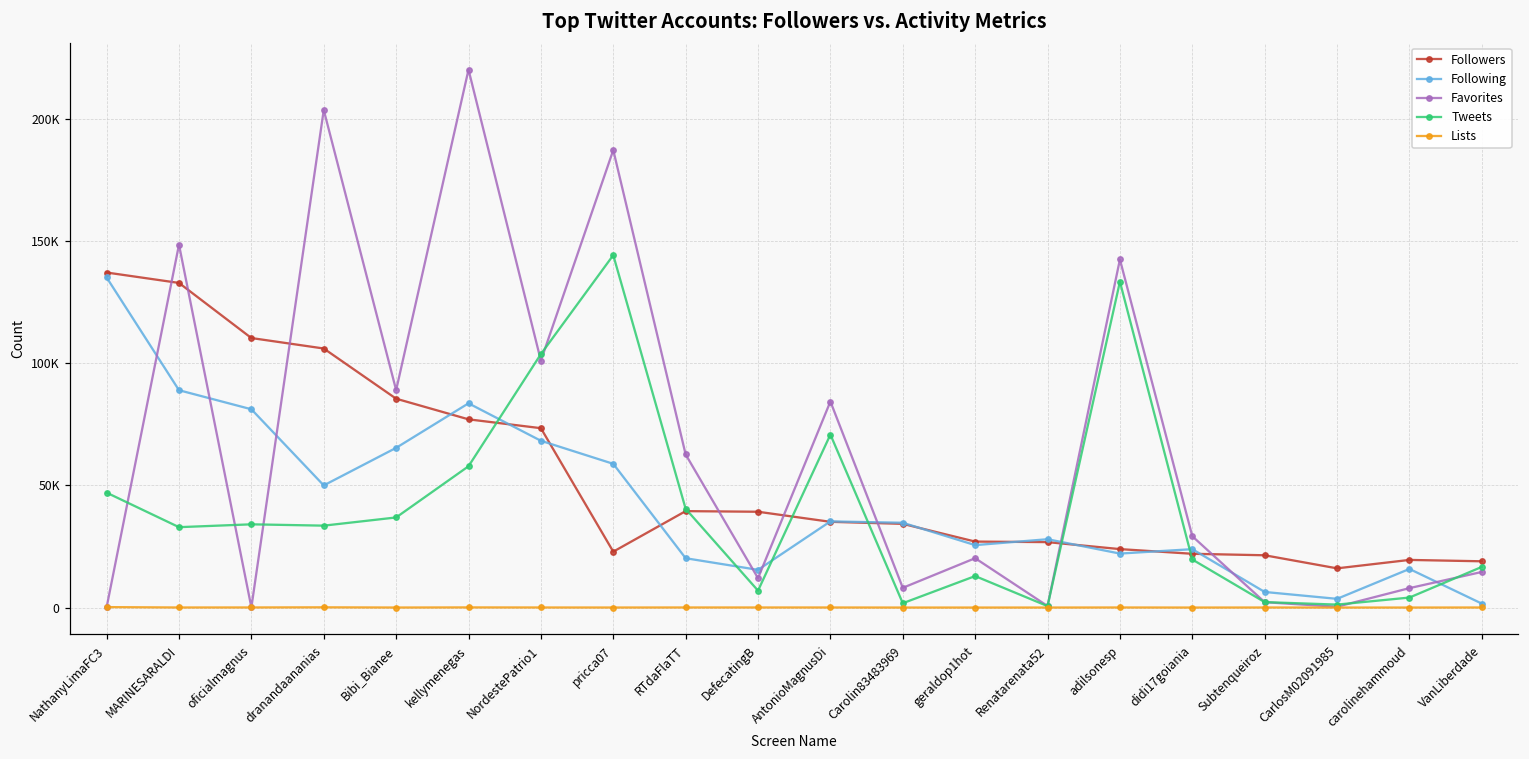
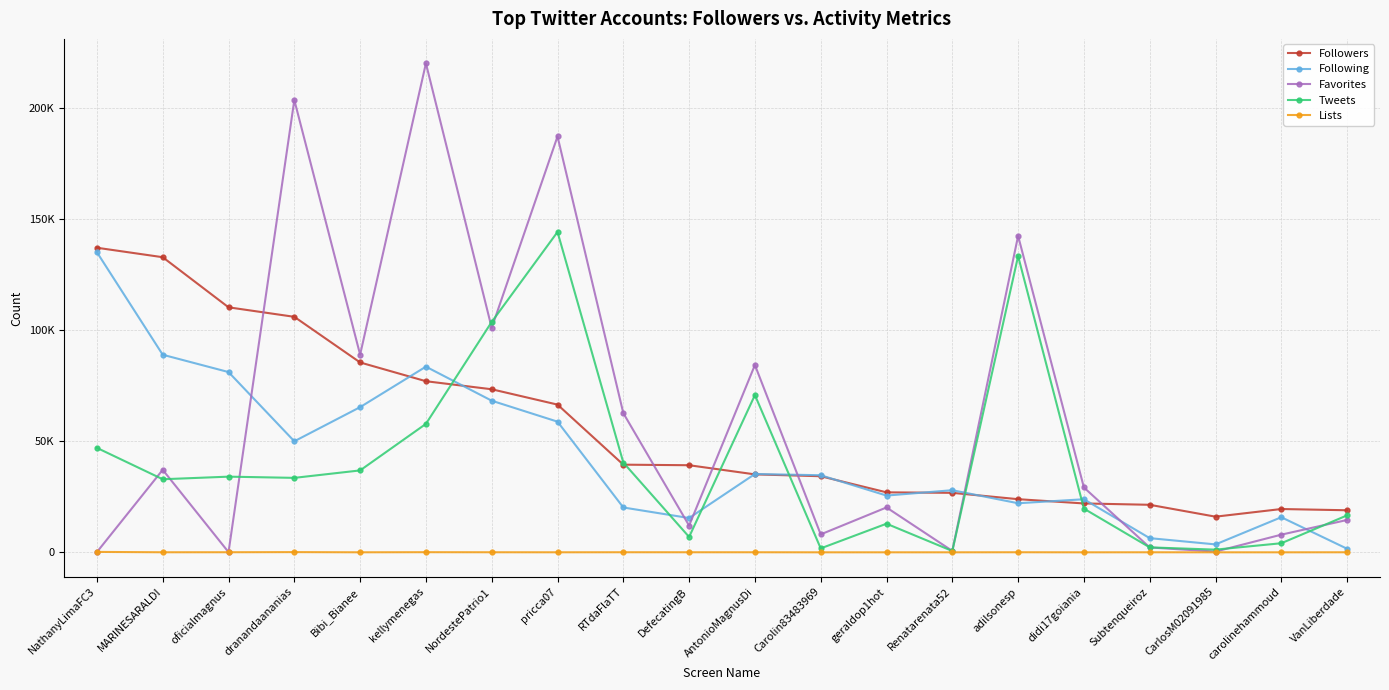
  {
    "Followers": {
      "NathanyLimaFC3": 137000,
      "MARINESARALDI": 133000,
      "oficialmagnus": 110000,
      "dranandaananias": 106000,
      "Bibi_Bianee": 86000,
      "kellymenegas": 77000,
      "NordestePatrio1": 73000,
-     "pricca07": 23000,
+     "pricca07": 67000,
      "DefecatingB": 39000,
      "geraldop1hot": 27000,
      "Renatarenata52": 27000,
      "adilsonesp": 24000,
      "didi17goiania": 22000,
      "Subtenqueiroz": 21000,
      "CarlosM02091985": 16000,
      "carolinehammoud": 20000,
      "VanLiberdade": 19000
    },
    "Following": {
      "NathanyLimaFC3": 135000,
      "MARINESARALDI": 89000,
      "oficialmagnus": 81000,
      "dranandaananias": 50000,
      "Bibi_Bianee": 65000,
      "kellymenegas": 84000,
      "NordestePatrio1": 68000,
      "pricca07": 59000,
      "RTdaFlaTT": 20000,
      "DefecatingB": 15000,
      "geraldop1hot": 26000,
      "Renatarenata52": 28000,
      "adilsonesp": 22000,
      "didi17goiania": 24000,
      "Subtenqueiroz": 6000,
      "CarlosM02091985": 4000,
      "carolinehammoud": 16000,
      "VanLiberdade": 2000
    },
    "Favorites": {
-     "MARINESARALDI": 149000,
+     "MARINESARALDI": 37000,
      "dranandaananias": 204000,
      "Bibi_Bianee": 89000,
      "kellymenegas": 220000,
      "NordestePatrio1": 101000,
      "pricca07": 187000,
      "RTdaFlaTT": 63000,
      "DefecatingB": 12000,
      "AntonioMagnusDi": 84000,
      "Carolin83483969": 8000,
      "geraldop1hot": 20000,
      "adilsonesp": 143000,
      "didi17goiania": 29000,
      "carolinehammoud": 8000,
      "VanLiberdade": 15000
    },
    "Tweets": {
      "NathanyLimaFC3": 47000,
      "MARINESARALDI": 33000,
      "oficialmagnus": 34000,
      "dranandaananias": 34000,
      "Bibi_Bianee": 37000,
      "kellymenegas": 58000,
      "NordestePatrio1": 104000,
      "pricca07": 144000,
      "DefecatingB": 7000,
      "AntonioMagnusDi": 71000,
      "Carolin83483969": 2000,
      "geraldop1hot": 13000,
      "adilsonesp": 133000,
      "didi17goiania": 20000,
      "carolinehammoud": 4000,
      "VanLiberdade": 17000
    },
    "Lists": {
      "MARINESARALDI": 0,
      "dranandaananias": 0,
      "Bibi_Bianee": 0,
      "kellymenegas": 0,
      "NordestePatrio1": 0,
      "pricca07": 0,
      "RTdaFlaTT": 0,
      "DefecatingB": 0,
      "AntonioMagnusDi": 0,
      "Carolin83483969": 0,
      "geraldop1hot": 0,
      "adilsonesp": 0,
      "didi17goiania": 0,
      "Subtenqueiroz": 0,
      "carolinehammoud": 0,
      "VanLiberdade": 0
    }
  }
